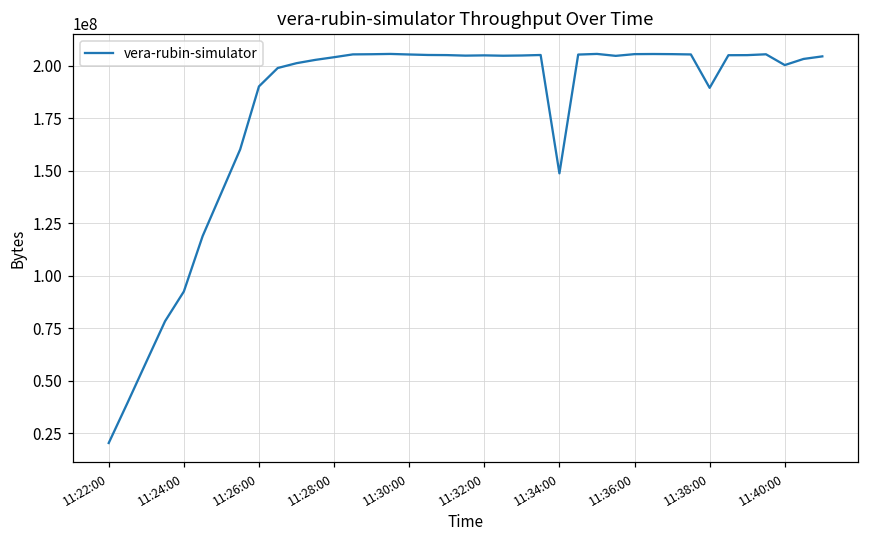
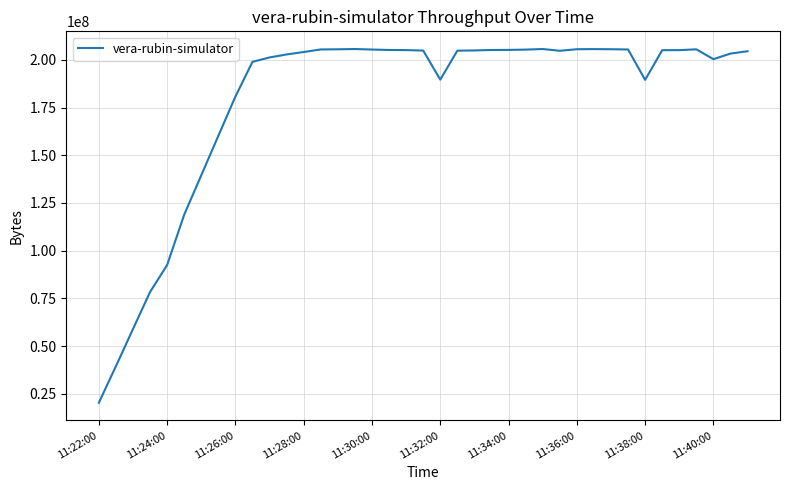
  {
    "11:22:00": 20000000,
    "11:24:00": 92000000,
-   "11:26:00": 190000000,
+   "11:26:00": 181000000,
    "11:28:00": 204000000,
    "11:30:00": 205000000,
-   "11:32:00": 205000000,
-   "11:34:00": 149000000,
+   "11:32:00": 190000000,
+   "11:34:00": 205000000,
    "11:36:00": 206000000,
    "11:38:00": 190000000,
    "11:40:00": 200000000
  }
